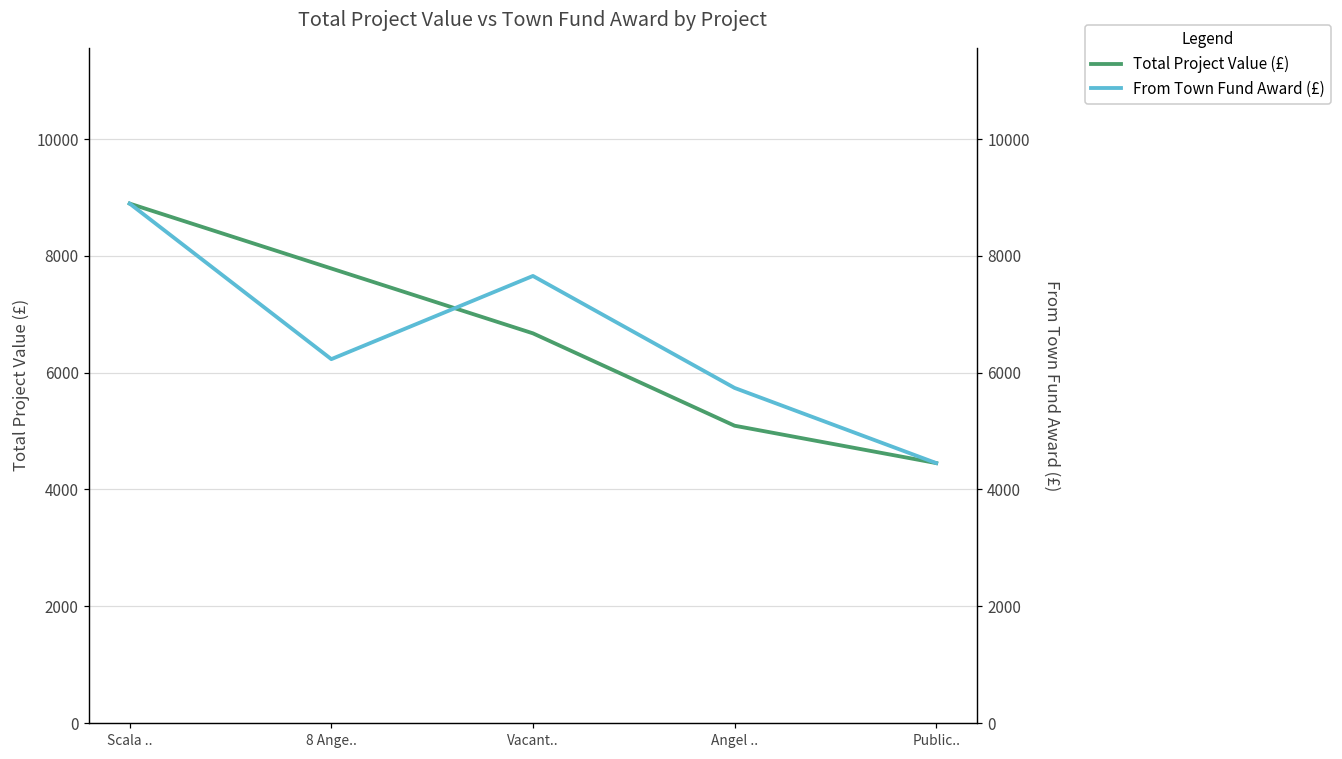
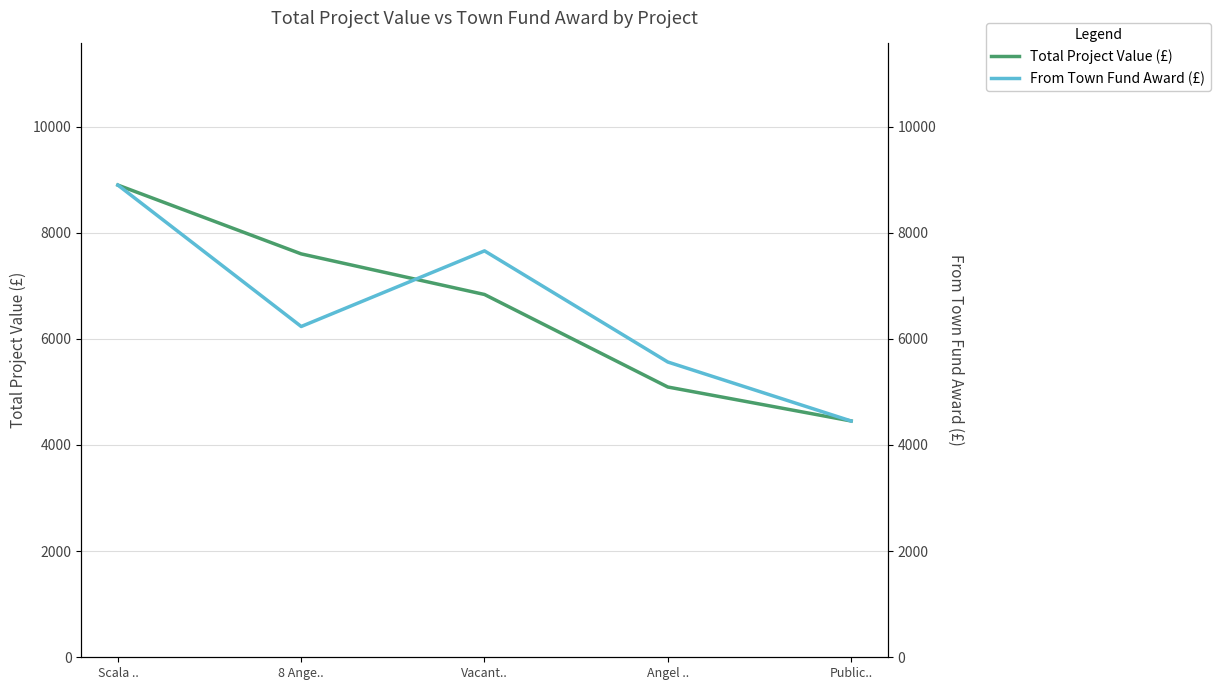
  {
    "Total Project Value (£)": {
      "Scala ..": 8900,
-     "8 Ange..": 7800,
-     "Vacant..": 6700,
+     "8 Ange..": 7600,
+     "Vacant..": 6800,
      "Angel ..": 5100,
      "Public..": 4500
    },
    "From Town Fund Award (£)": {
      "Scala ..": 8900,
      "8 Ange..": 6200,
      "Vacant..": 7700,
-     "Angel ..": 5700,
+     "Angel ..": 5600,
      "Public..": 4500
    }
  }
